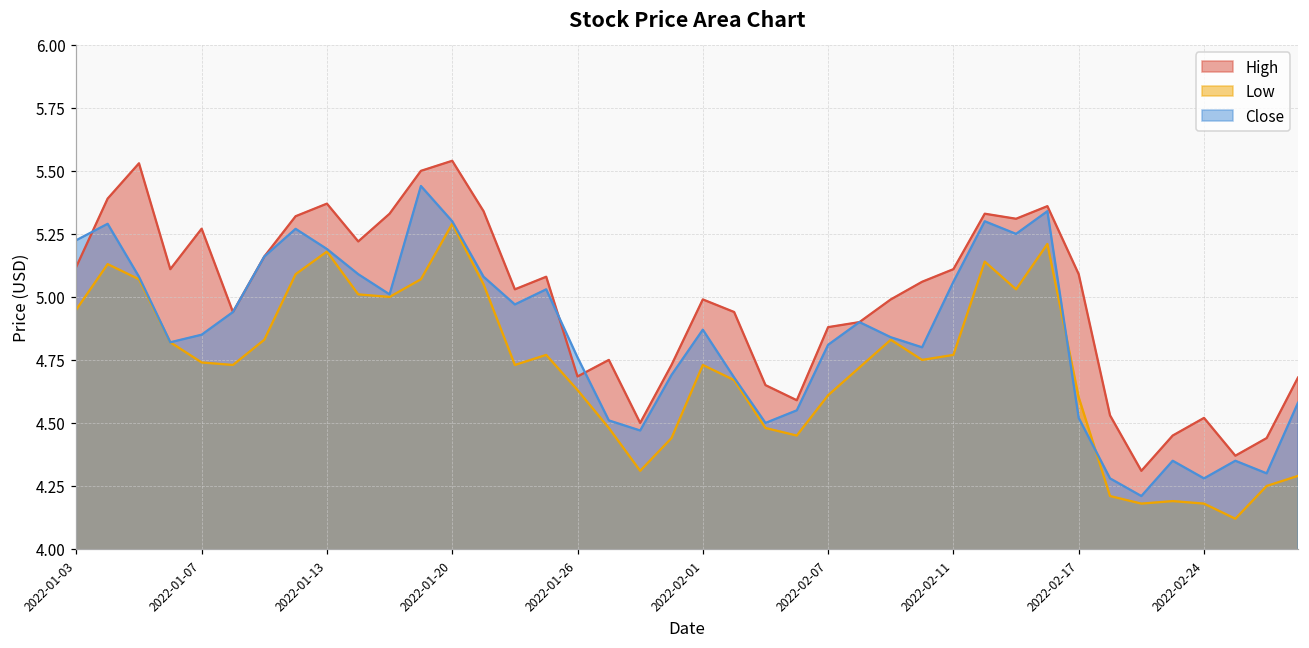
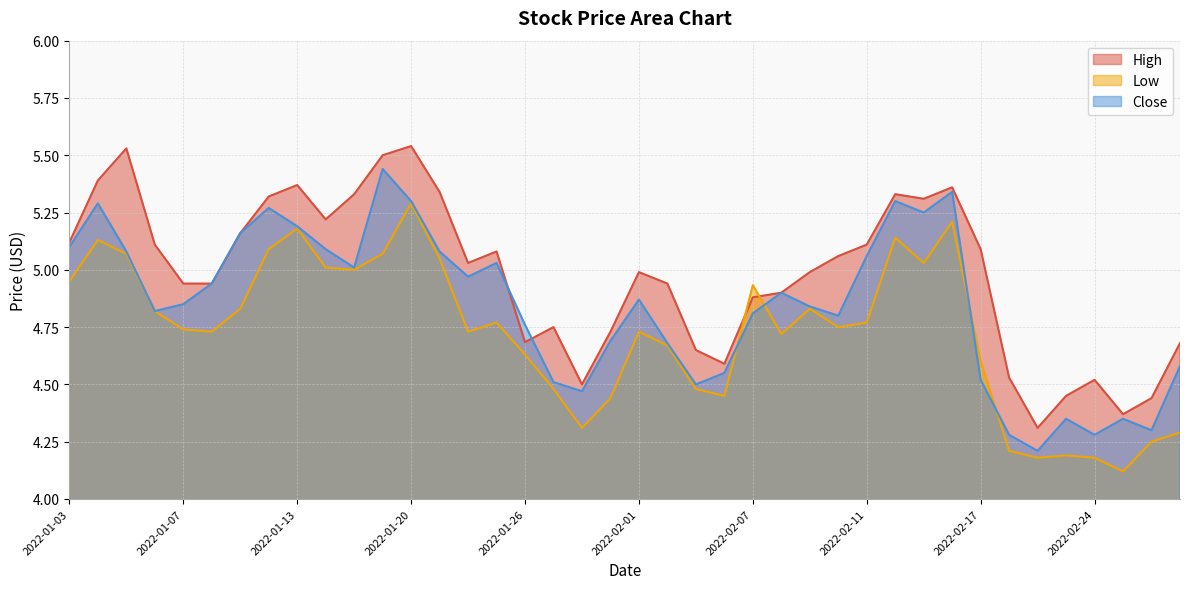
  {
    "High": {
      "2022-01-03": 5.12,
-     "2022-01-07": 5.27,
+     "2022-01-07": 4.94,
      "2022-01-13": 5.37,
      "2022-01-20": 5.54,
      "2022-01-26": 4.68,
      "2022-02-01": 4.99,
      "2022-02-07": 4.88,
      "2022-02-11": 5.11,
      "2022-02-17": 5.09,
      "2022-02-24": 4.52
    },
    "Low": {
      "2022-01-03": 4.95,
      "2022-01-07": 4.74,
      "2022-01-26": 4.63,
      "2022-02-01": 4.73,
-     "2022-02-07": 4.61,
+     "2022-02-07": 4.93,
      "2022-02-11": 4.77,
      "2022-02-17": 4.60,
      "2022-02-24": 4.18
    },
    "Close": {
-     "2022-01-03": 5.23,
+     "2022-01-03": 5.10,
      "2022-01-07": 4.85,
      "2022-01-26": 4.76,
      "2022-02-01": 4.87,
      "2022-02-07": 4.81,
      "2022-02-11": 5.06,
      "2022-02-17": 4.52,
      "2022-02-24": 4.28
    }
  }
